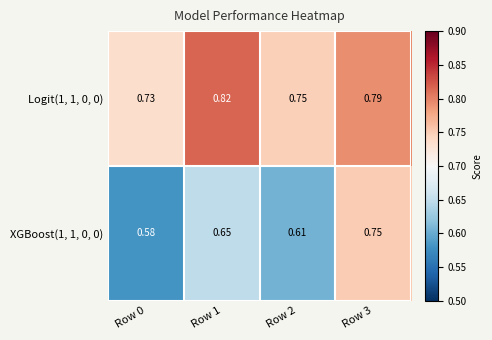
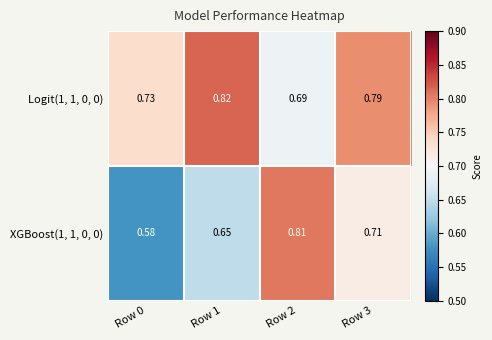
  {
    "Logit(1, 1, 0, 0)": {
      "Row 0": 0.73,
      "Row 1": 0.82,
-     "Row 2": 0.75,
+     "Row 2": 0.69,
      "Row 3": 0.79
    },
    "XGBoost(1, 1, 0, 0)": {
      "Row 0": 0.58,
      "Row 1": 0.65,
-     "Row 2": 0.61,
-     "Row 3": 0.75
+     "Row 2": 0.81,
+     "Row 3": 0.71
    }
  }
